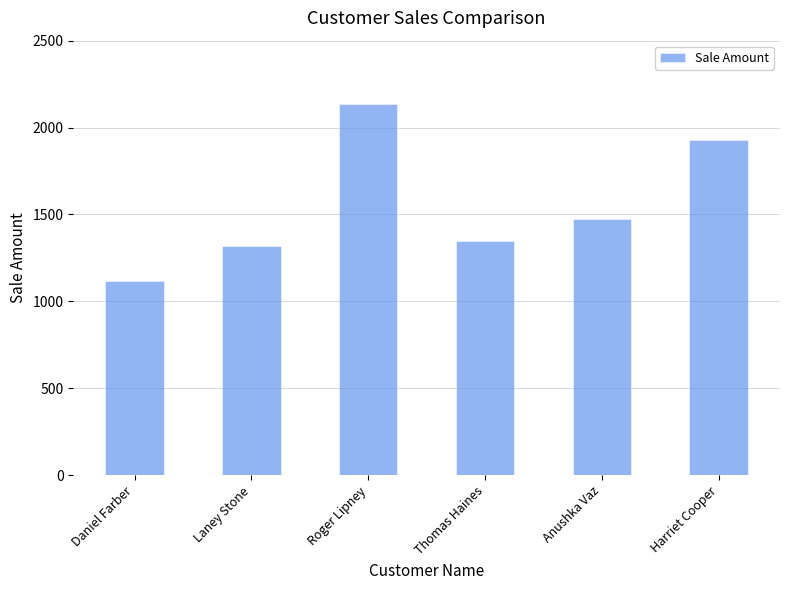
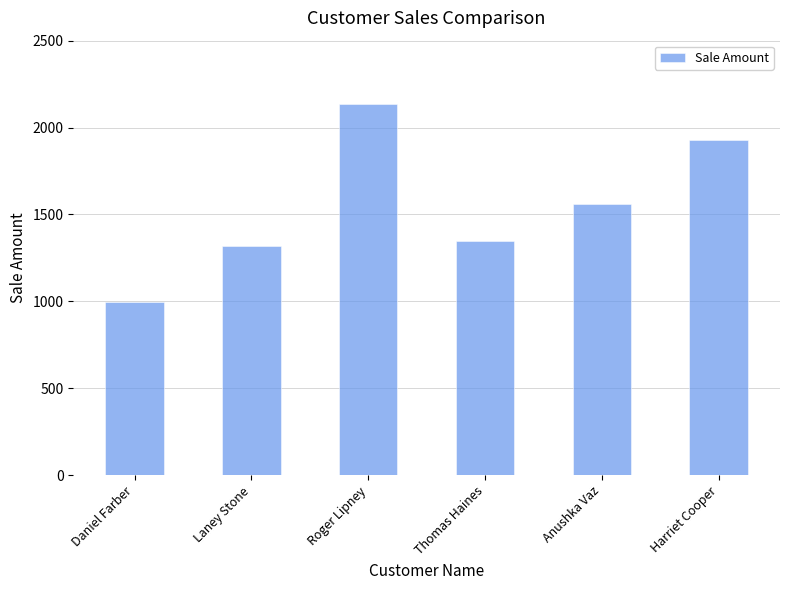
  {
-   "Daniel Farber": 1120,
+   "Daniel Farber": 1000,
    "Laney Stone": 1320,
    "Roger Lipney": 2140,
    "Thomas Haines": 1350,
-   "Anushka Vaz": 1470,
+   "Anushka Vaz": 1560,
    "Harriet Cooper": 1930
  }
